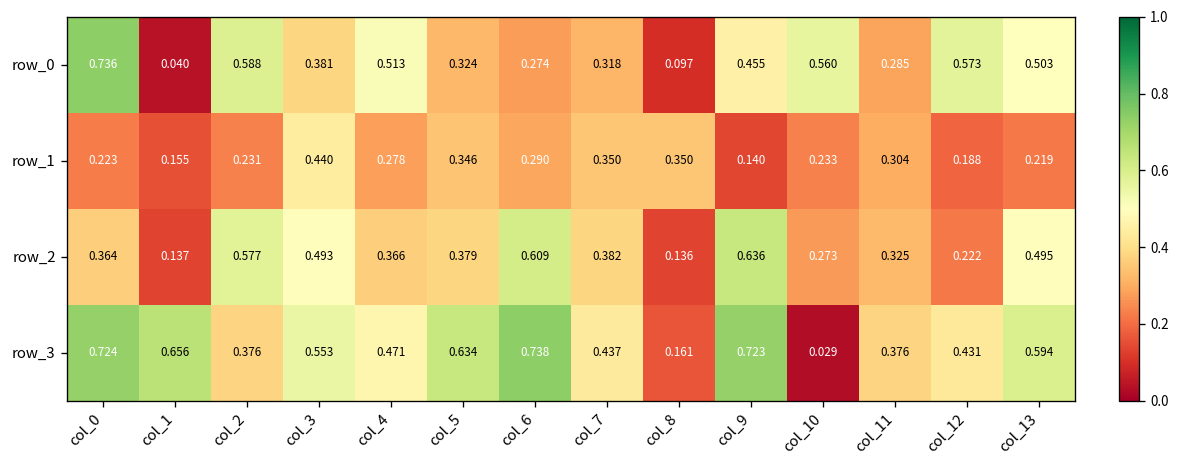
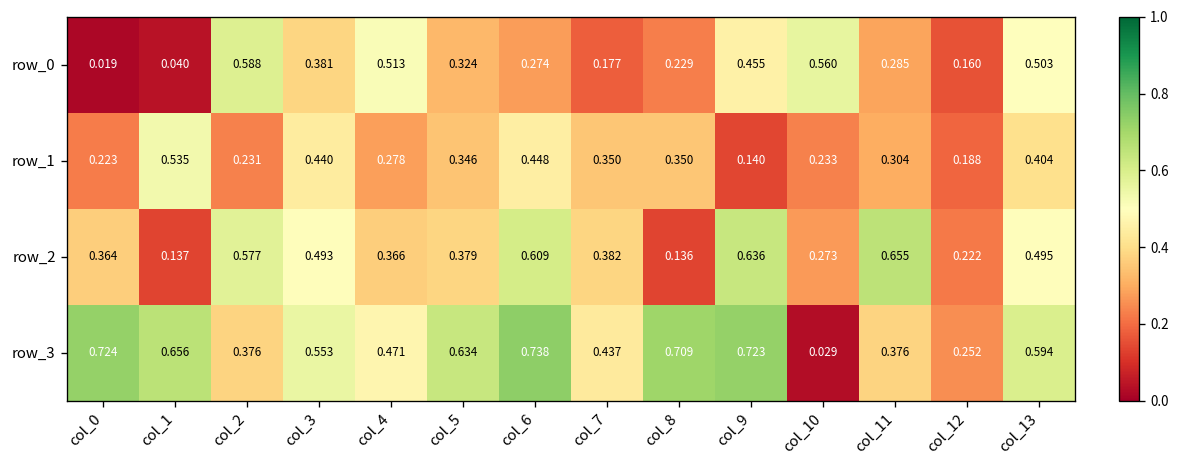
  {
    "row_0": {
-     "col_0": 0.736,
+     "col_0": 0.019,
      "col_1": 0.040,
      "col_2": 0.588,
      "col_3": 0.381,
      "col_4": 0.513,
      "col_5": 0.324,
      "col_6": 0.274,
-     "col_7": 0.318,
-     "col_8": 0.097,
+     "col_7": 0.177,
+     "col_8": 0.229,
      "col_9": 0.455,
      "col_10": 0.560,
      "col_11": 0.285,
-     "col_12": 0.573,
+     "col_12": 0.160,
      "col_13": 0.503
    },
    "row_1": {
      "col_0": 0.223,
-     "col_1": 0.155,
+     "col_1": 0.535,
      "col_2": 0.231,
      "col_3": 0.440,
      "col_4": 0.278,
      "col_5": 0.346,
-     "col_6": 0.290,
+     "col_6": 0.448,
      "col_7": 0.350,
      "col_8": 0.350,
      "col_9": 0.140,
      "col_10": 0.233,
      "col_11": 0.304,
      "col_12": 0.188,
-     "col_13": 0.219
+     "col_13": 0.404
    },
    "row_2": {
      "col_0": 0.364,
      "col_1": 0.137,
      "col_2": 0.577,
      "col_3": 0.493,
      "col_4": 0.366,
      "col_5": 0.379,
      "col_6": 0.609,
      "col_7": 0.382,
      "col_8": 0.136,
      "col_9": 0.636,
      "col_10": 0.273,
-     "col_11": 0.325,
+     "col_11": 0.655,
      "col_12": 0.222,
      "col_13": 0.495
    },
    "row_3": {
      "col_0": 0.724,
      "col_1": 0.656,
      "col_2": 0.376,
      "col_3": 0.553,
      "col_4": 0.471,
      "col_5": 0.634,
      "col_6": 0.738,
      "col_7": 0.437,
-     "col_8": 0.161,
+     "col_8": 0.709,
      "col_9": 0.723,
      "col_10": 0.029,
      "col_11": 0.376,
-     "col_12": 0.431,
+     "col_12": 0.252,
      "col_13": 0.594
    }
  }
